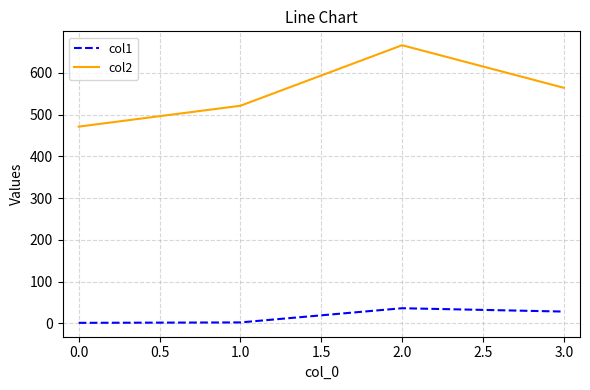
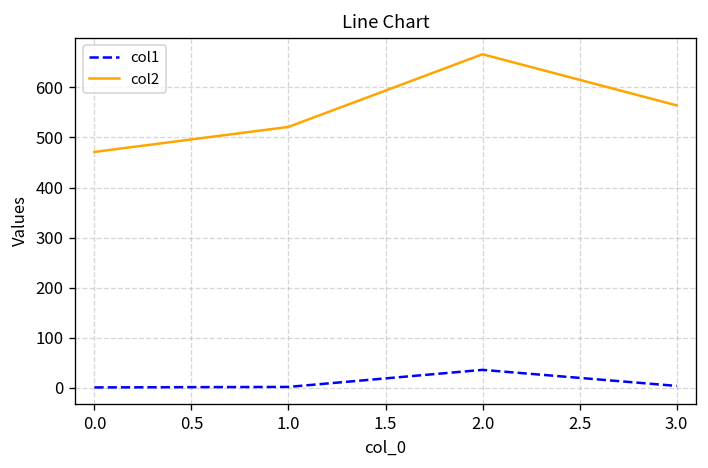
  {
    "col1": {
      "0.0": 0,
      "1.0": 0,
      "2.0": 40,
-     "3.0": 30
+     "3.0": 0
    },
    "col2": {
      "0.0": 470,
      "1.0": 520,
      "2.0": 670,
      "3.0": 560
    }
  }
